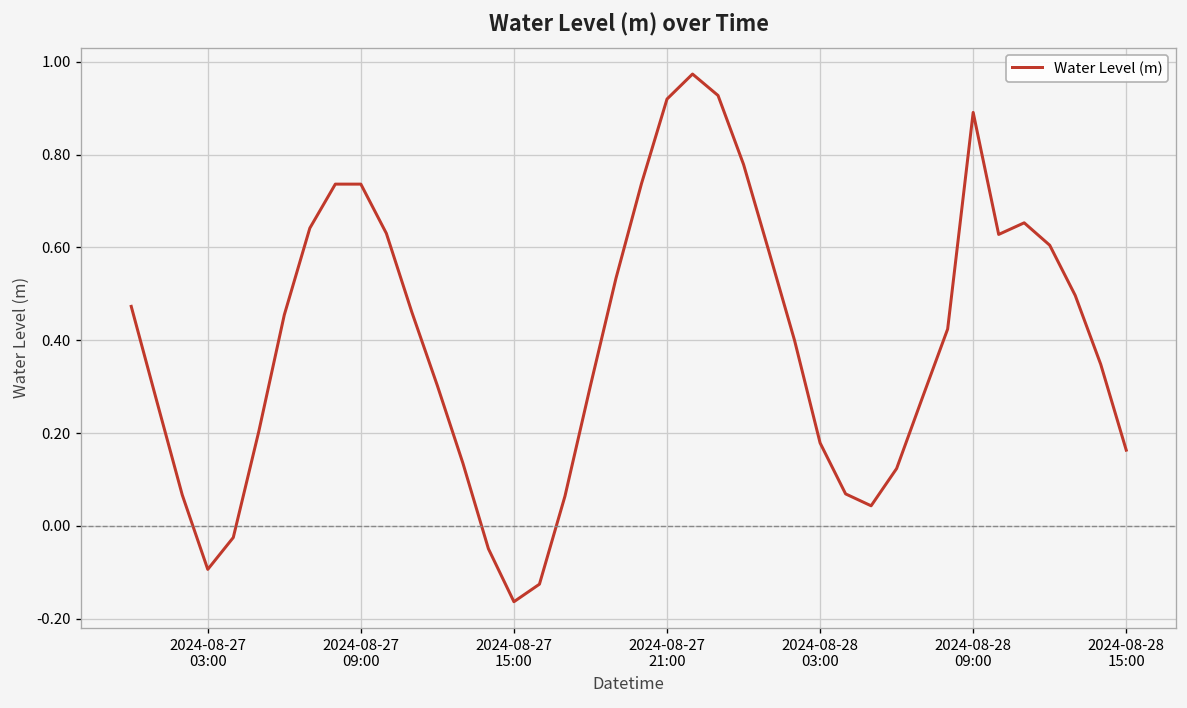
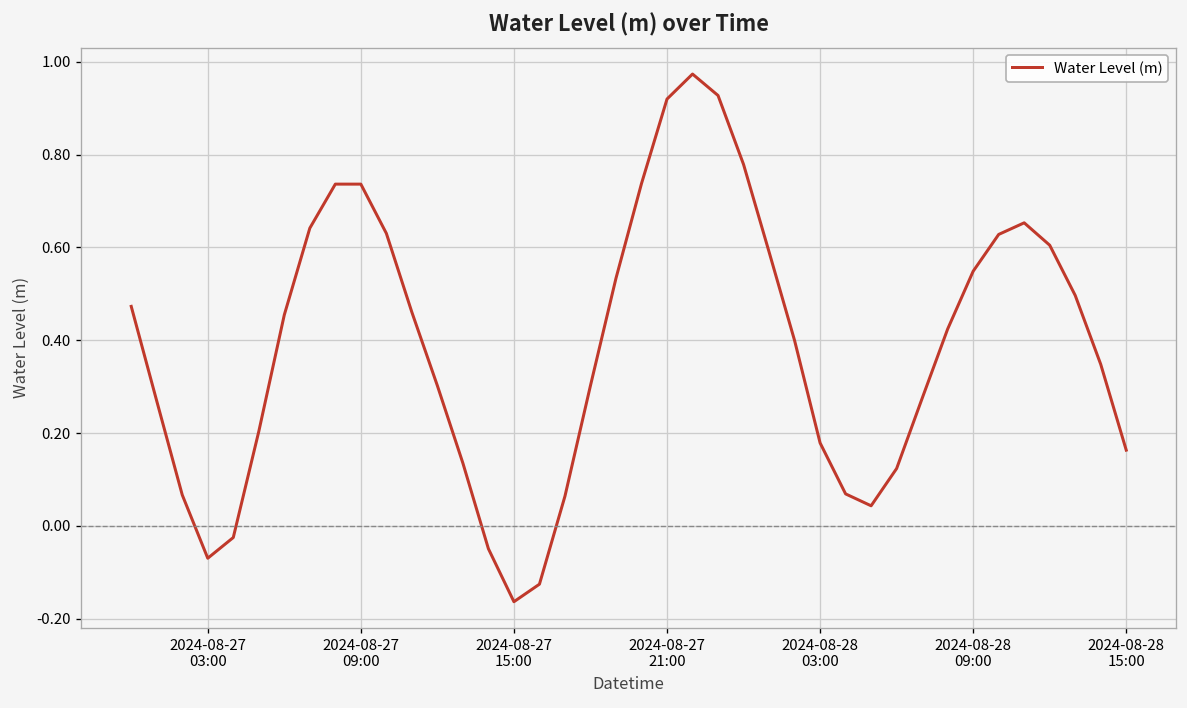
  {
-   "2024-08-27 03:00": -0.09,
+   "2024-08-27 03:00": -0.07,
    "2024-08-27 09:00": 0.74,
    "2024-08-27 15:00": -0.16,
    "2024-08-27 21:00": 0.92,
    "2024-08-28 03:00": 0.18,
-   "2024-08-28 09:00": 0.89,
+   "2024-08-28 09:00": 0.55,
    "2024-08-28 15:00": 0.16
  }
